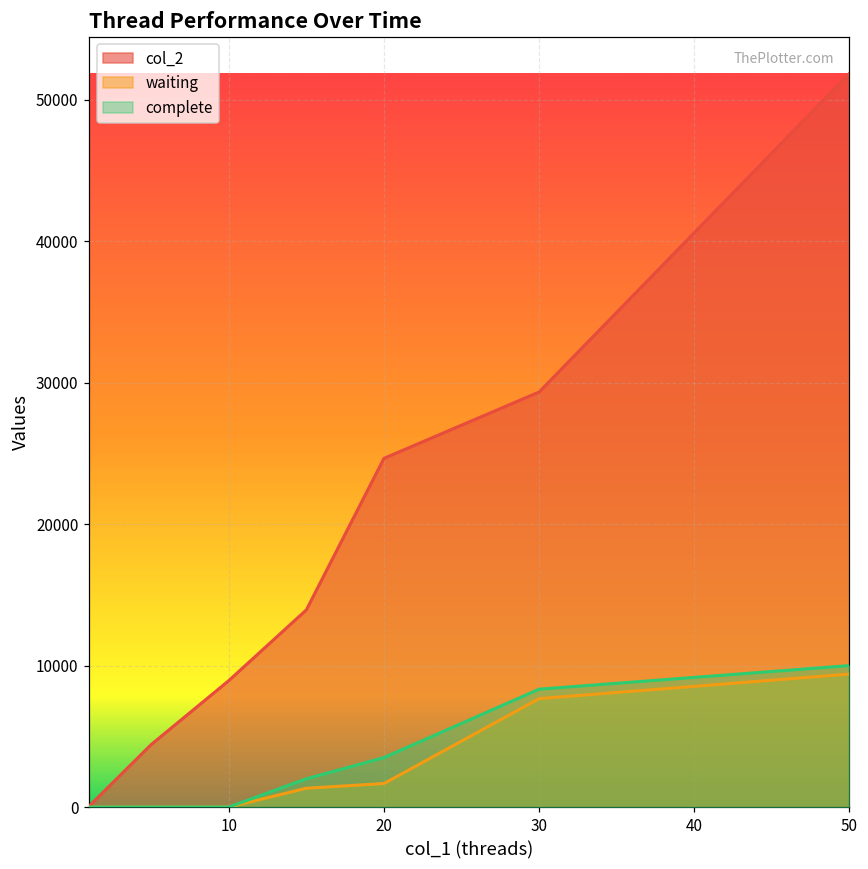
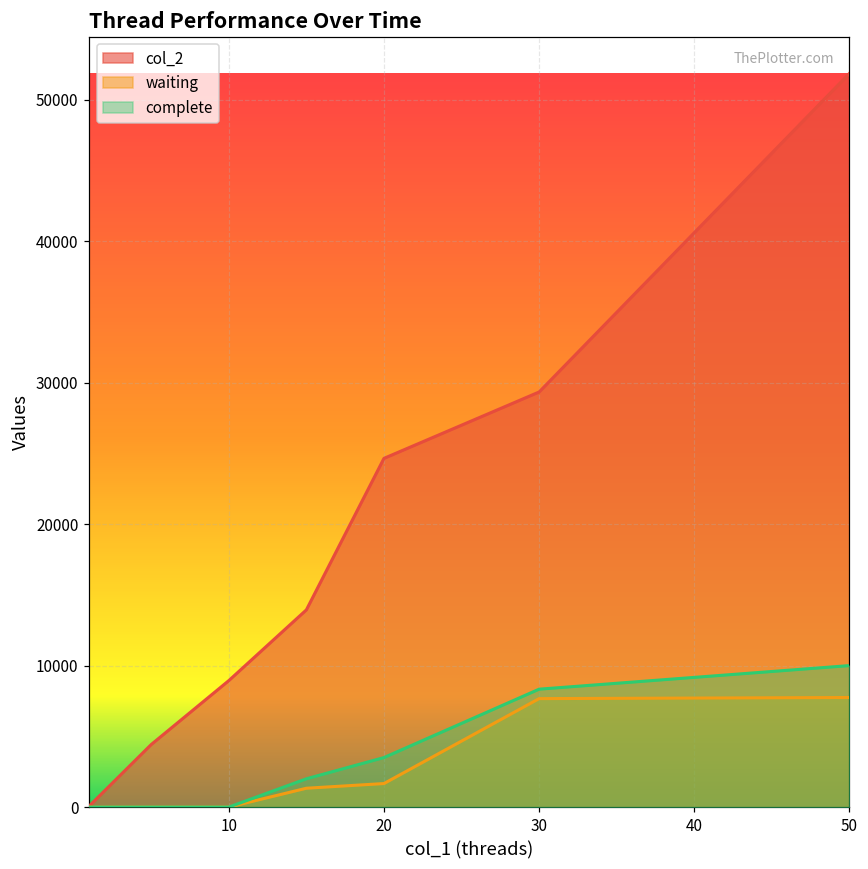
  {
    "col_2": {
      "10": 8900,
      "20": 24600,
      "30": 29300,
      "50": 51900
    },
    "waiting": {
      "20": 1700,
      "30": 7700,
-     "50": 9400
+     "50": 7700
    },
    "complete": {
      "20": 3500,
      "30": 8300,
      "50": 10000
    }
  }
